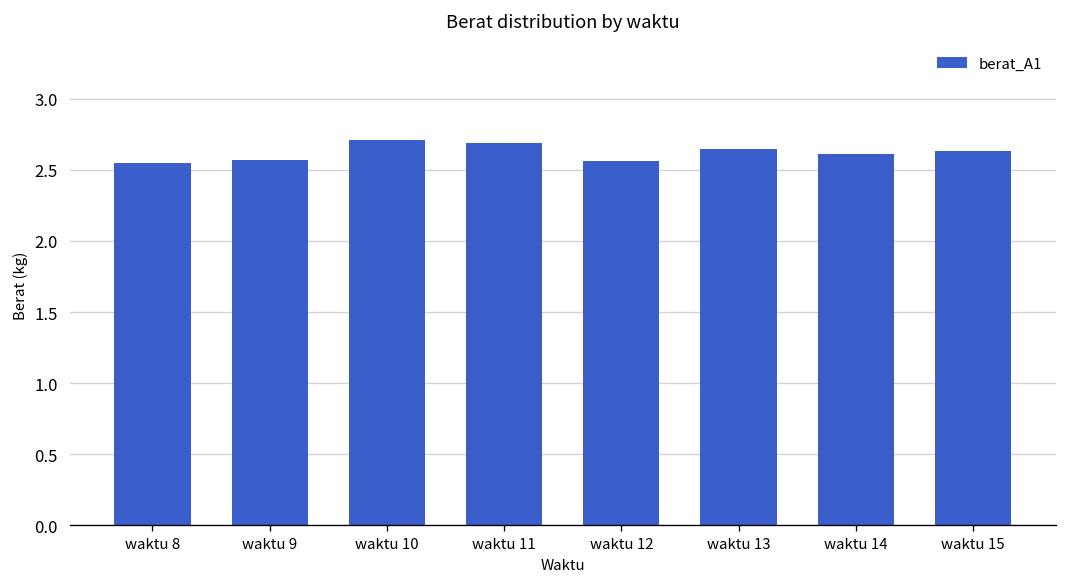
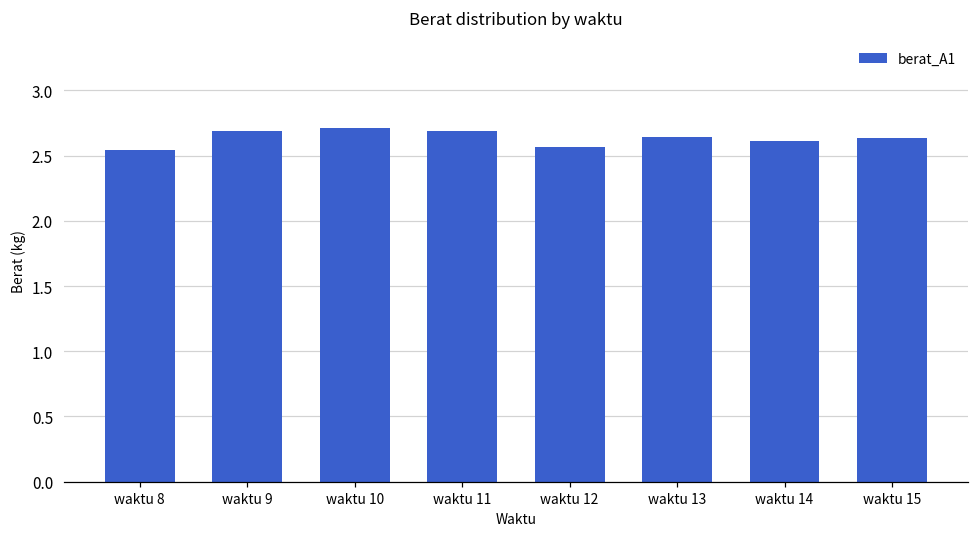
  {
    "waktu 8": 2.55,
-   "waktu 9": 2.57,
+   "waktu 9": 2.69,
    "waktu 10": 2.71,
    "waktu 11": 2.69,
    "waktu 12": 2.57,
    "waktu 13": 2.64,
    "waktu 14": 2.62,
    "waktu 15": 2.63
  }
